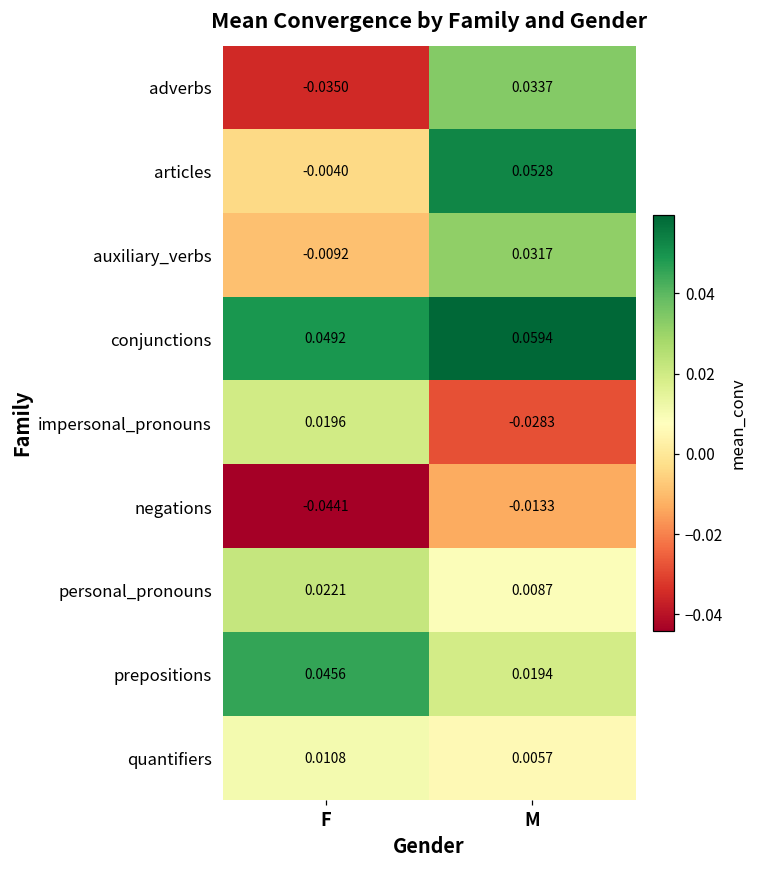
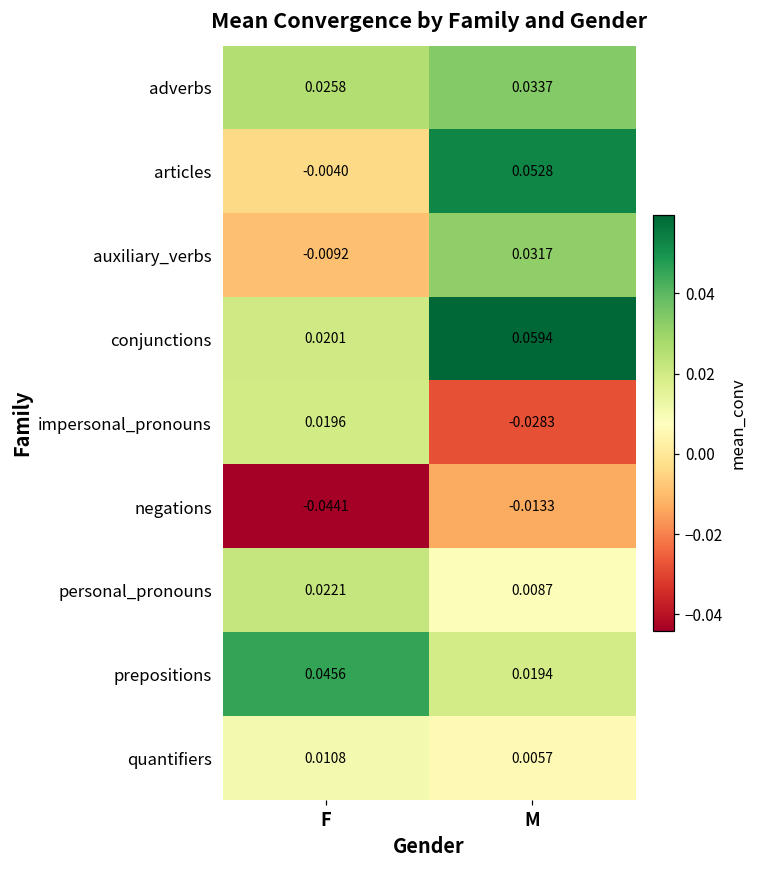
  {
    "adverbs": {
-     "F": -0.0350,
+     "F": 0.0258,
      "M": 0.0337
    },
    "articles": {
      "F": -0.0040,
      "M": 0.0528
    },
    "auxiliary_verbs": {
      "F": -0.0092,
      "M": 0.0317
    },
    "conjunctions": {
-     "F": 0.0492,
+     "F": 0.0201,
      "M": 0.0594
    },
    "impersonal_pronouns": {
      "F": 0.0196,
      "M": -0.0283
    },
    "negations": {
      "F": -0.0441,
      "M": -0.0133
    },
    "personal_pronouns": {
      "F": 0.0221,
      "M": 0.0087
    },
    "prepositions": {
      "F": 0.0456,
      "M": 0.0194
    },
    "quantifiers": {
      "F": 0.0108,
      "M": 0.0057
    }
  }
